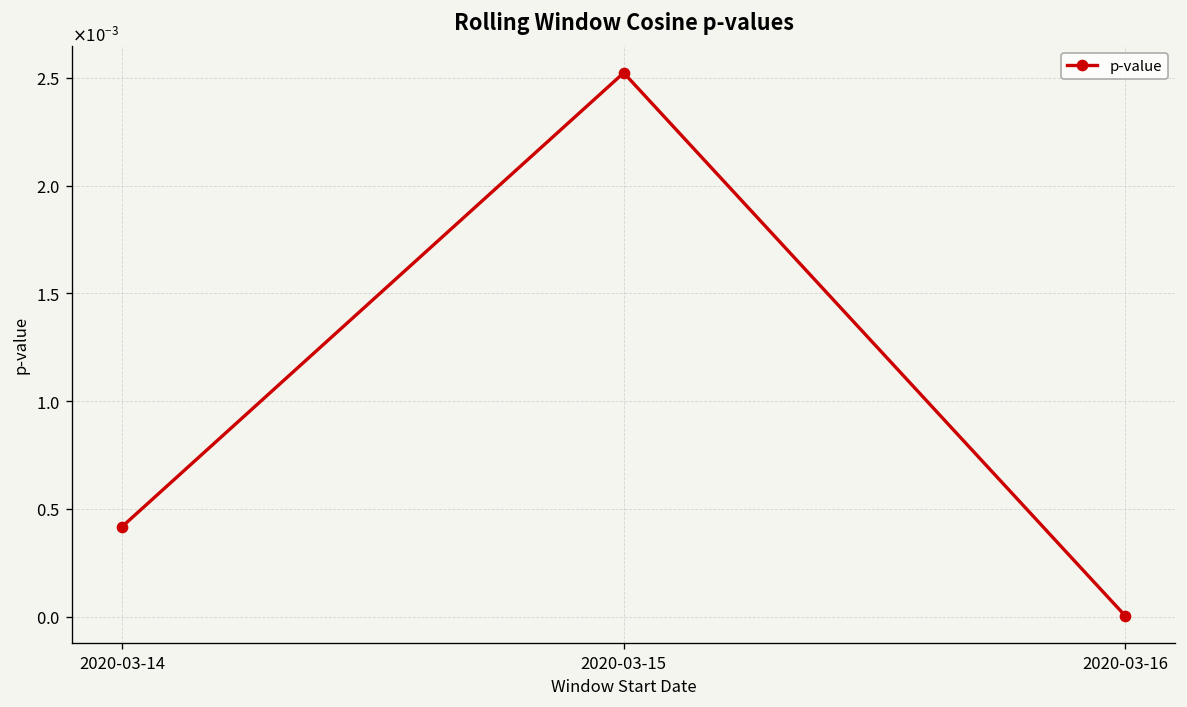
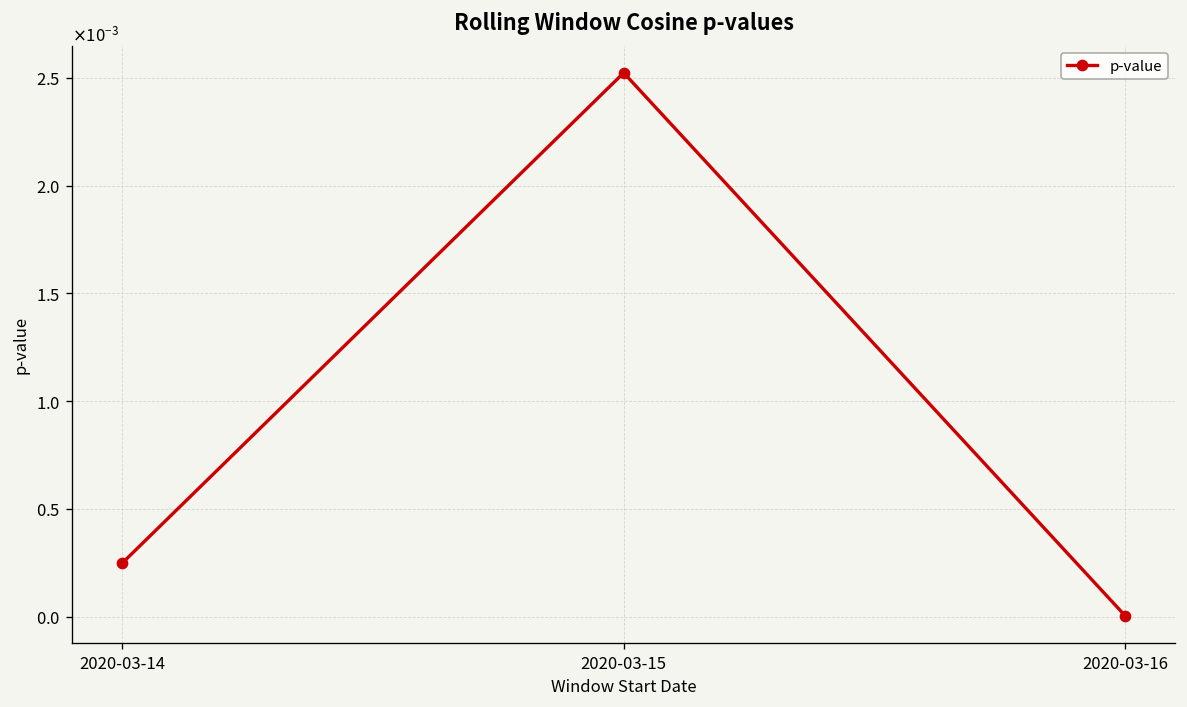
  {
-   "2020-03-14": 0.00042,
+   "2020-03-14": 0.00025,
    "2020-03-15": 0.00252,
    "2020-03-16": 0.00000
  }
